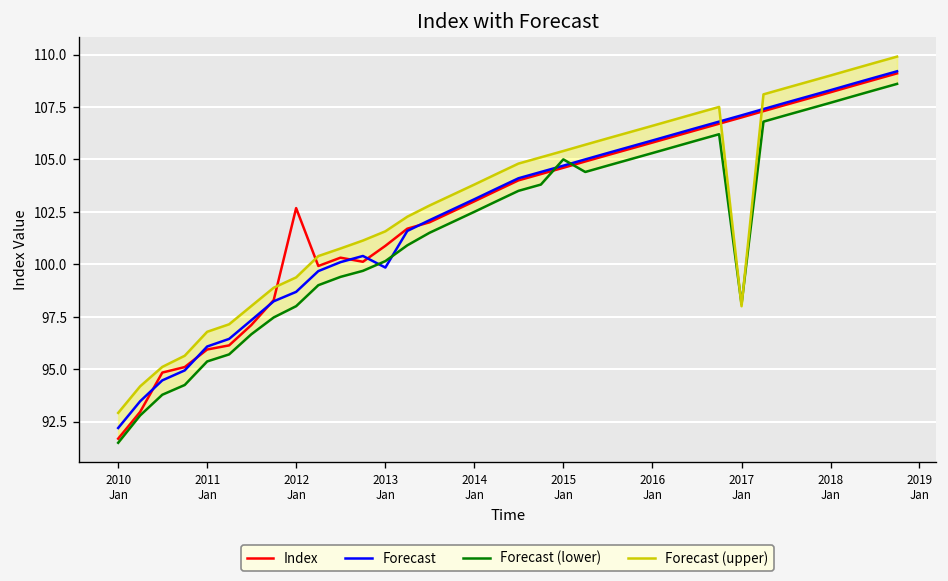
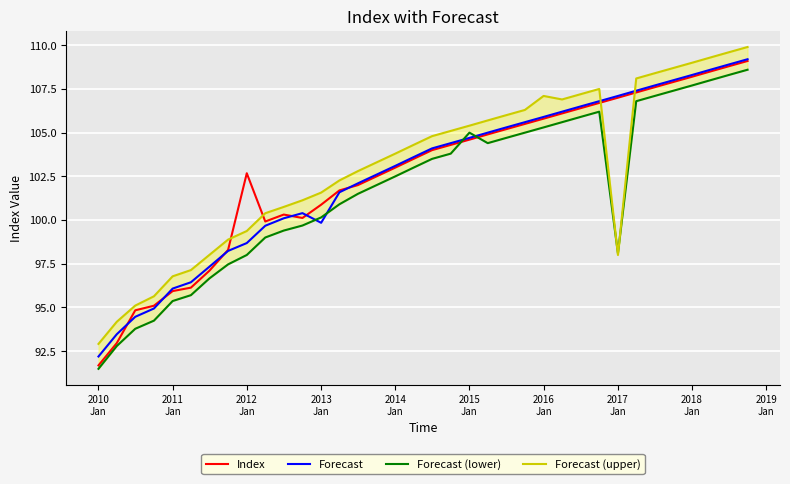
  {
    "Index": {
      "2010 Jan": 91.7,
      "2012 Jan": 102.7,
      "2013 Jan": 100.9
    },
    "Forecast": {
      "2010 Jan": 92.2,
      "2012 Jan": 98.7,
      "2013 Jan": 99.8
    },
    "Forecast (lower)": {
      "2010 Jan": 91.5,
      "2011 Jan": 95.4,
      "2012 Jan": 98.0,
      "2013 Jan": 100.2,
      "2014 Jan": 102.5,
      "2015 Jan": 105.0,
      "2016 Jan": 105.3,
      "2018 Jan": 107.7
    },
    "Forecast (upper)": {
-     "2016 Jan": 106.6
+     "2016 Jan": 107.1
    }
  }
